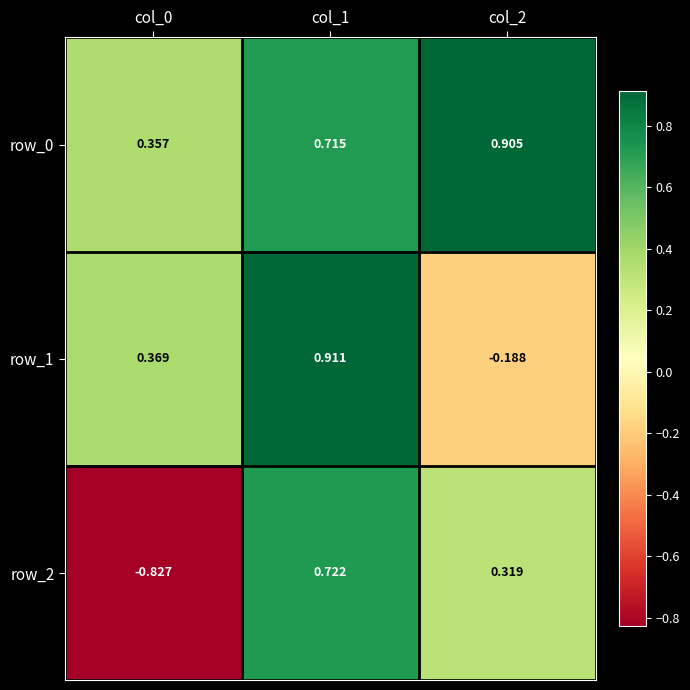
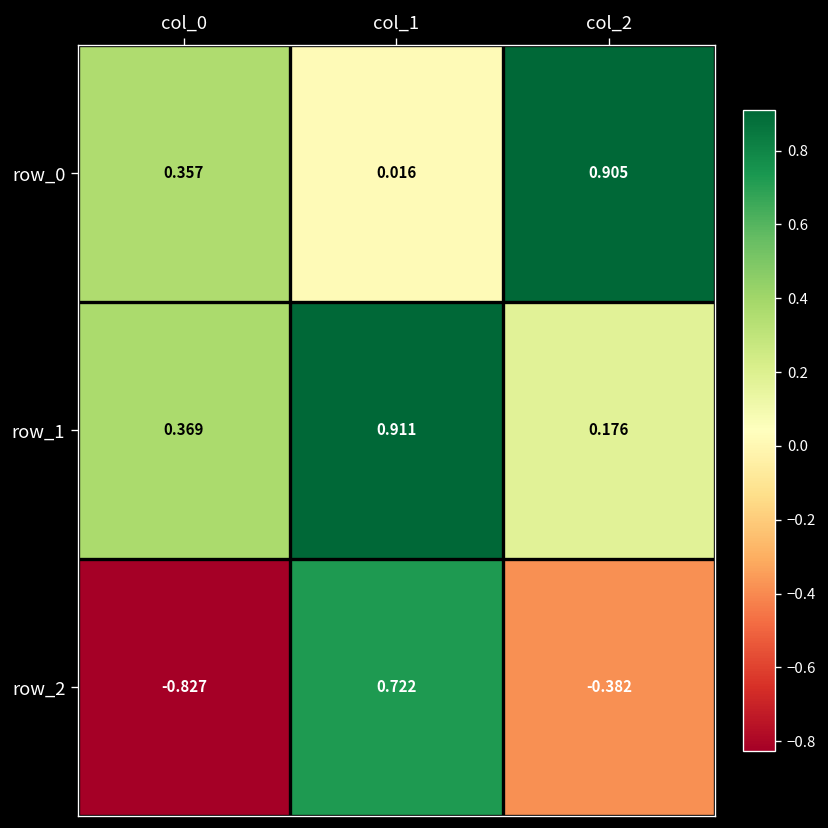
  {
    "row_0": {
      "col_0": 0.357,
-     "col_1": 0.715,
+     "col_1": 0.016,
      "col_2": 0.905
    },
    "row_1": {
      "col_0": 0.369,
      "col_1": 0.911,
-     "col_2": -0.188
+     "col_2": 0.176
    },
    "row_2": {
      "col_0": -0.827,
      "col_1": 0.722,
-     "col_2": 0.319
+     "col_2": -0.382
    }
  }
